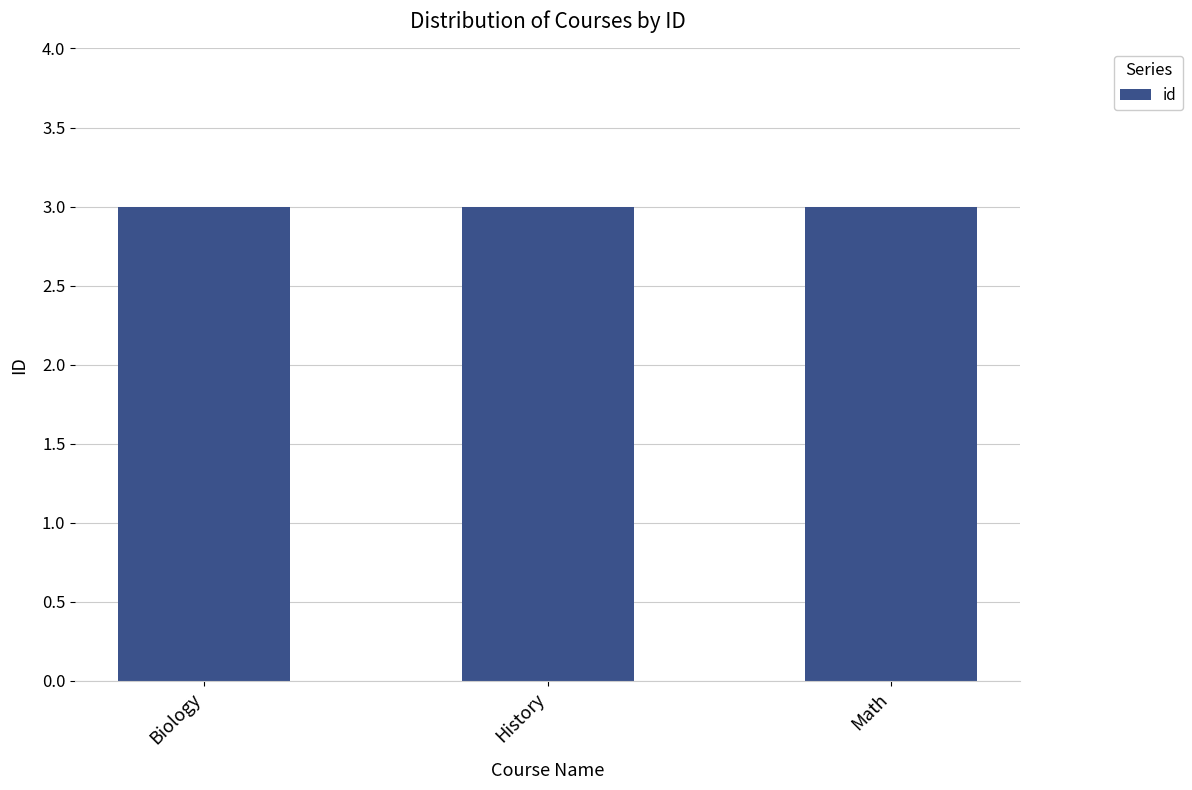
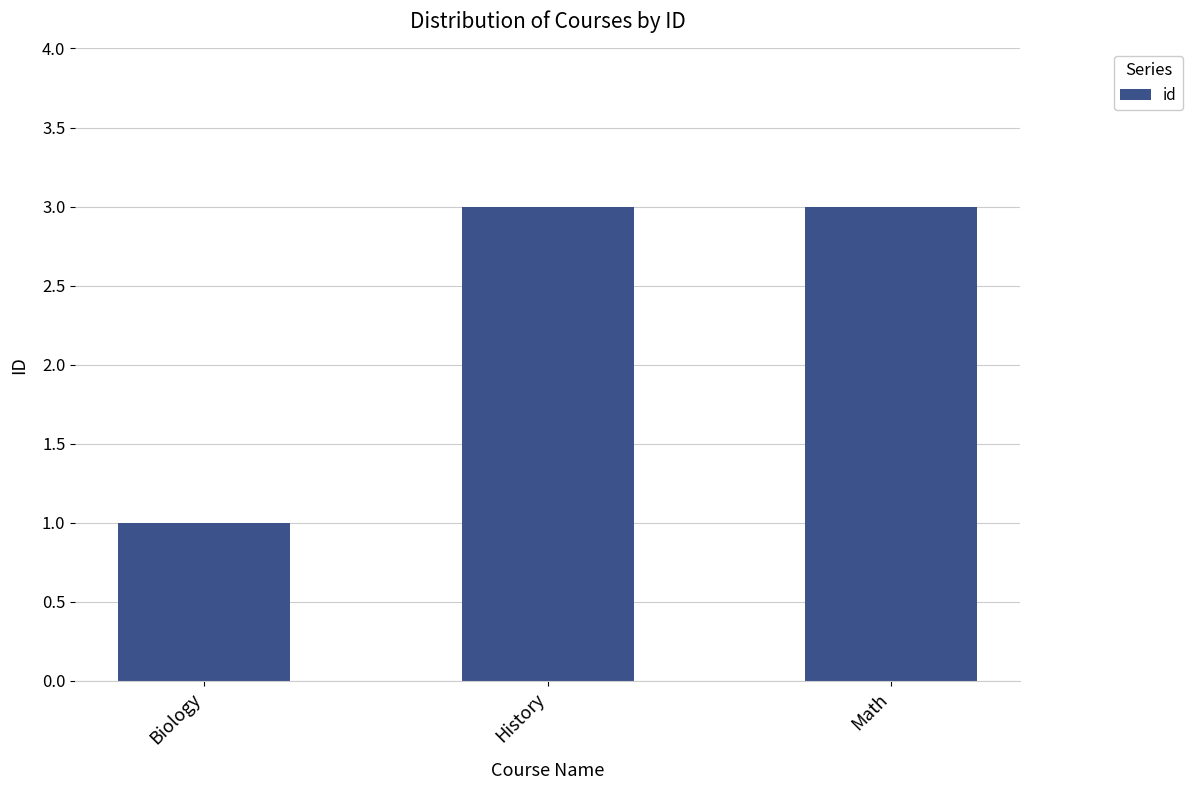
  {
-   "Biology": 3,
+   "Biology": 1,
    "History": 3,
    "Math": 3
  }
